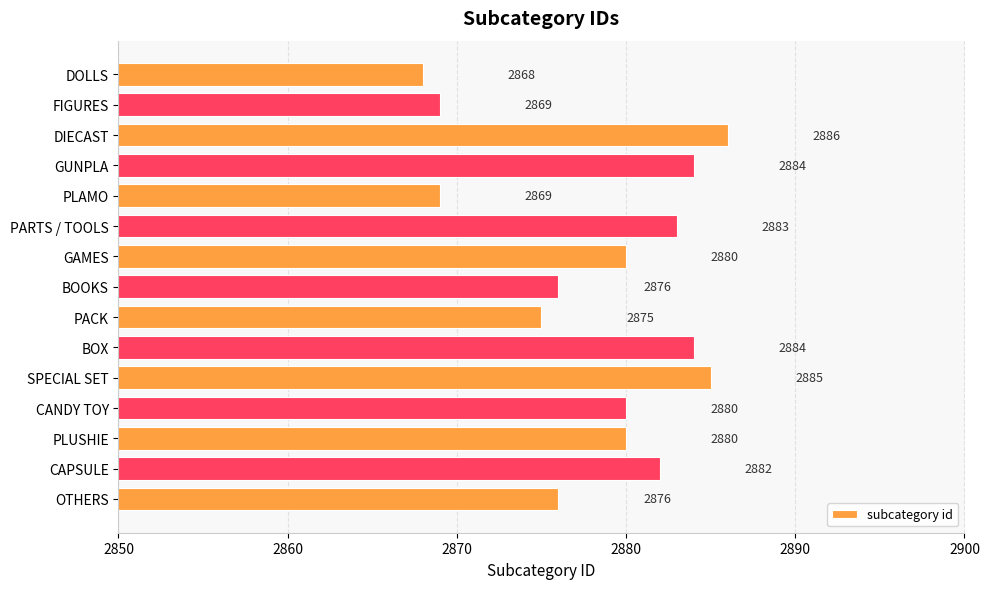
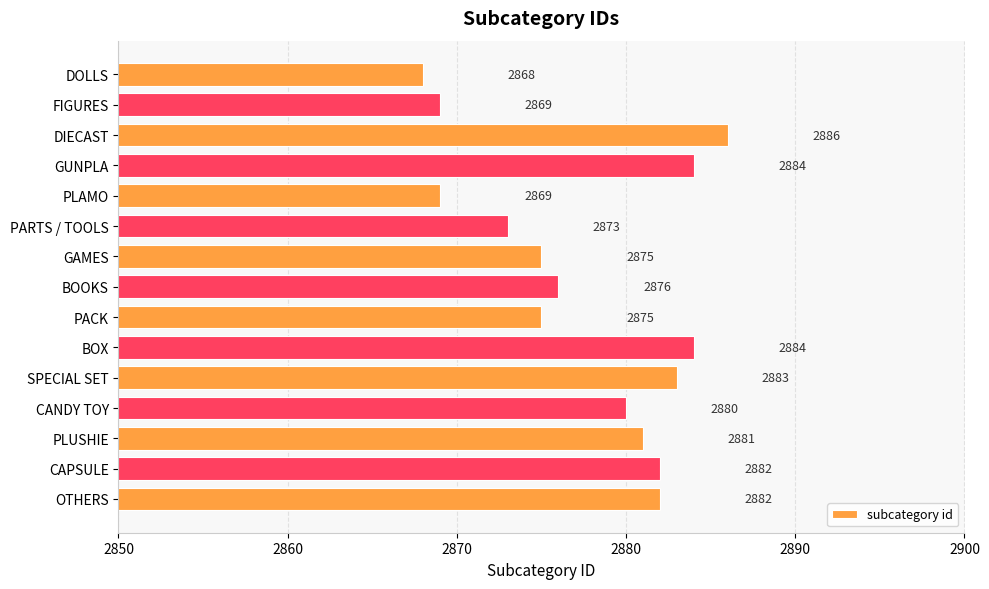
  {
-   "PARTS / TOOLS": 2883,
-   "GAMES": 2880,
-   "SPECIAL SET": 2885,
-   "PLUSHIE": 2880,
-   "OTHERS": 2876
+   "PARTS / TOOLS": 2873,
+   "GAMES": 2875,
+   "SPECIAL SET": 2883,
+   "PLUSHIE": 2881,
+   "OTHERS": 2882
  }
